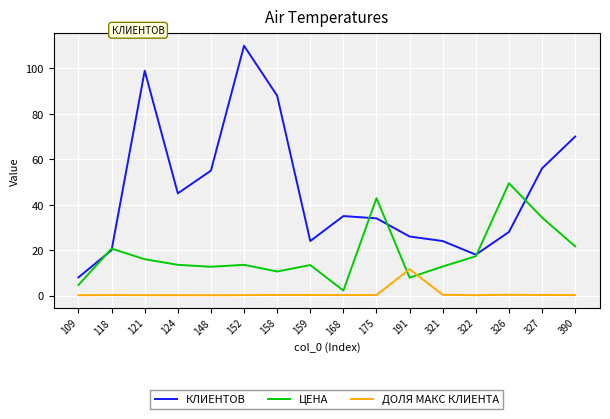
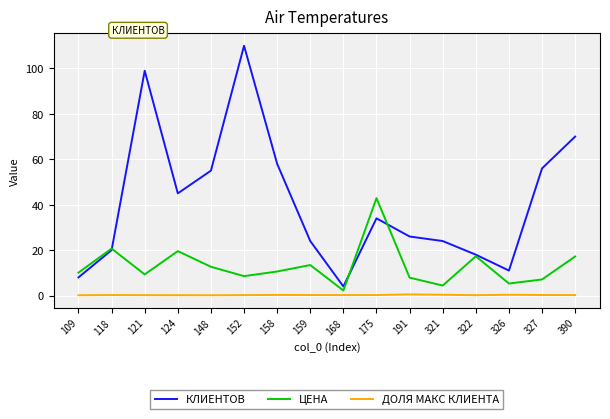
  {
    "КЛИЕНТОВ": {
      "109": 8,
      "121": 99,
      "124": 45,
      "148": 55,
      "152": 110,
-     "158": 88,
+     "158": 58,
      "159": 24,
-     "168": 35,
+     "168": 4,
      "175": 34,
      "191": 26,
      "321": 24,
-     "326": 28,
+     "326": 11,
      "327": 56,
      "390": 70
    },
    "ЦЕНА": {
-     "109": 5,
-     "121": 16,
-     "124": 14,
+     "109": 10,
+     "121": 9,
+     "124": 20,
      "148": 13,
-     "152": 14,
+     "152": 9,
      "158": 11,
      "159": 13,
      "168": 2,
      "175": 43,
      "191": 8,
-     "321": 13,
-     "326": 49,
-     "327": 34,
-     "390": 22
+     "321": 4,
+     "326": 5,
+     "327": 7,
+     "390": 17
    },
    "ДОЛЯ МАКС КЛИЕНТА": {
      "109": 0,
      "118": 0,
      "121": 0,
      "124": 0,
      "148": 0,
      "152": 0,
      "158": 0,
      "159": 0,
      "168": 0,
      "175": 0,
-     "191": 12,
+     "191": 0,
      "321": 0,
      "322": 0,
      "326": 0,
      "327": 0,
      "390": 0
    }
  }
